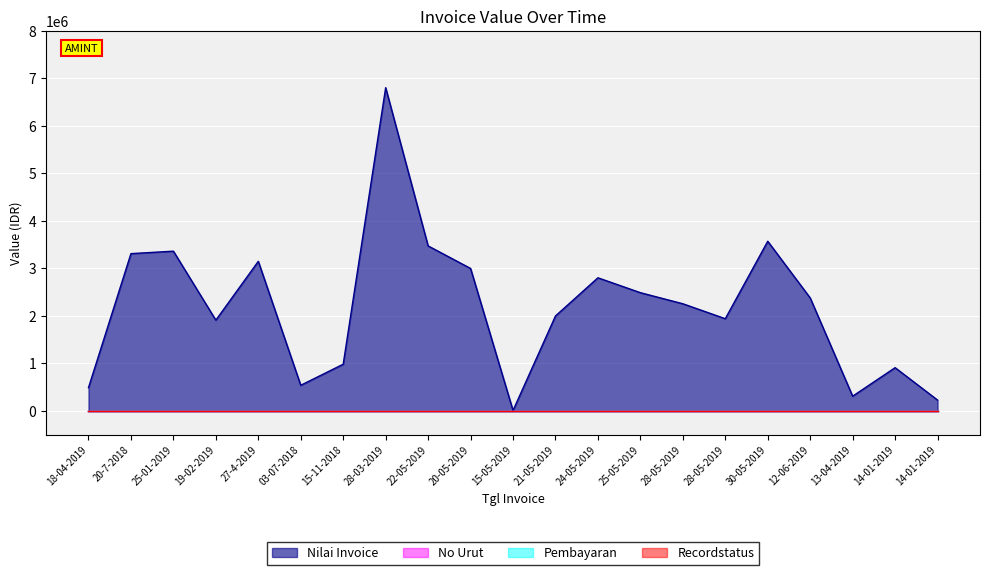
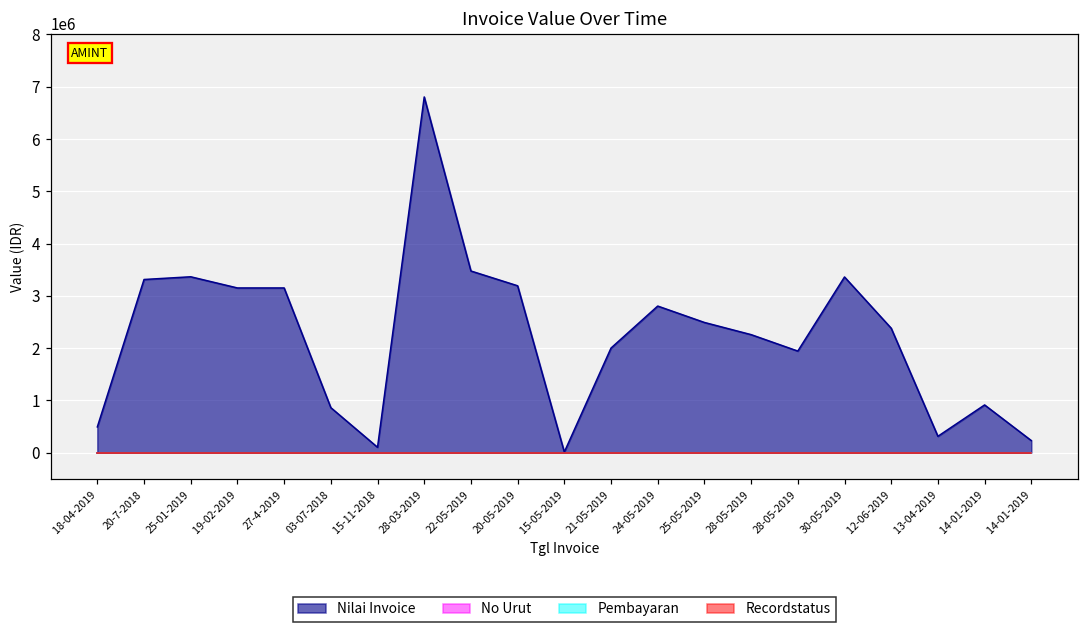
  {
    "Nilai Invoice": {
      "18-04-2019": 500000,
      "20-7-2018": 3300000,
      "25-01-2019": 3400000,
-     "19-02-2019": 1900000,
+     "19-02-2019": 3200000,
      "27-4-2019": 3200000,
-     "03-07-2018": 500000,
-     "15-11-2018": 1000000,
+     "03-07-2018": 900000,
+     "15-11-2018": 100000,
      "28-03-2019": 6800000,
      "22-05-2019": 3500000,
-     "20-05-2019": 3000000,
+     "20-05-2019": 3200000,
      "21-05-2019": 2000000,
      "24-05-2019": 2800000,
      "25-05-2019": 2500000,
-     "30-05-2019": 3600000,
+     "30-05-2019": 3400000,
      "12-06-2019": 2400000,
      "13-04-2019": 300000
    },
    "Recordstatus": {
      "18-04-2019": 0,
      "20-7-2018": 0,
      "25-01-2019": 0,
      "19-02-2019": 0,
      "27-4-2019": 0,
      "03-07-2018": 0,
      "15-11-2018": 0,
      "28-03-2019": 0,
      "22-05-2019": 0,
      "20-05-2019": 0,
      "21-05-2019": 0,
      "24-05-2019": 0,
      "25-05-2019": 0,
      "30-05-2019": 0,
      "12-06-2019": 0,
      "13-04-2019": 0
    }
  }
